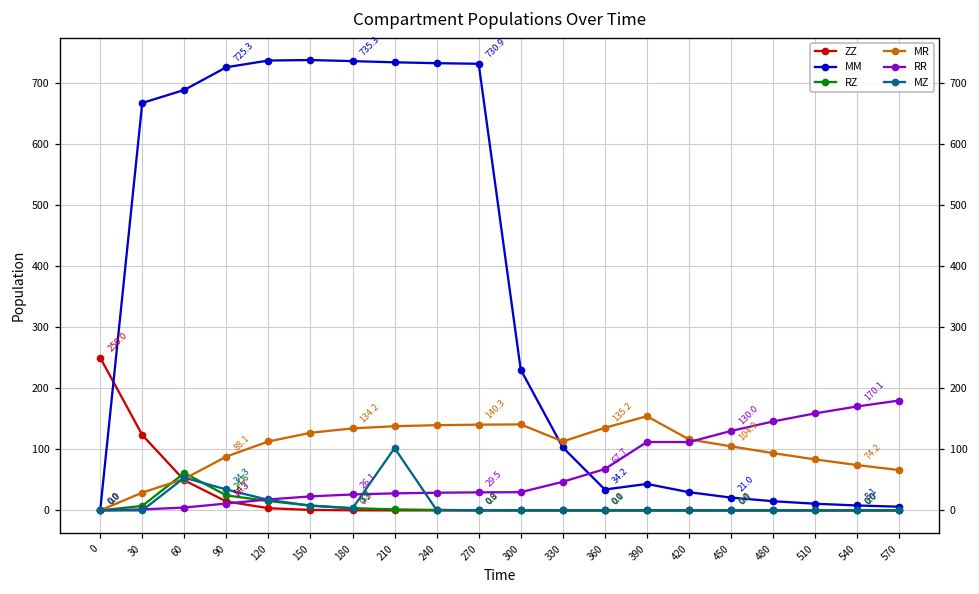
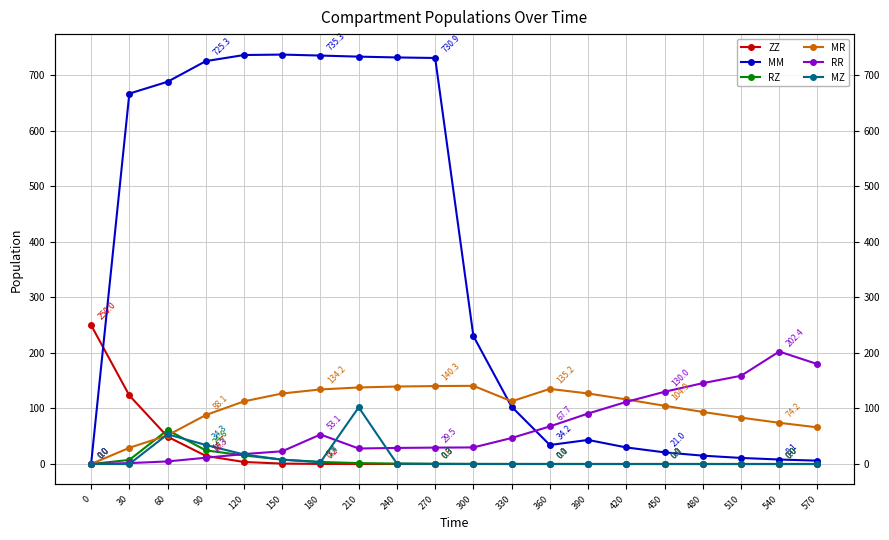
  {
    "ZZ": {
      "0": 250.0
    },
    "MM": {
      "90": 725.3,
      "180": 735.3,
      "270": 730.9,
      "360": 34.2,
      "450": 21.0
    },
    "RZ": {
      "30": 10,
      "60": 60
    },
    "MR": {
      "30": 30,
      "120": 110,
      "150": 130,
      "210": 140,
      "240": 140,
      "300": 140,
      "330": 110,
-     "390": 150,
+     "390": 130,
      "480": 90,
      "510": 80,
      "570": 70
    },
    "RR": {
-     "180": 26.1,
+     "180": 53.1,
      "270": 29.5,
      "360": 67.7,
-     "390": 110,
-     "540": 170.1
+     "390": 90,
+     "540": 202.4
    },
    "MZ": {
      "210": 100
    }
  }
